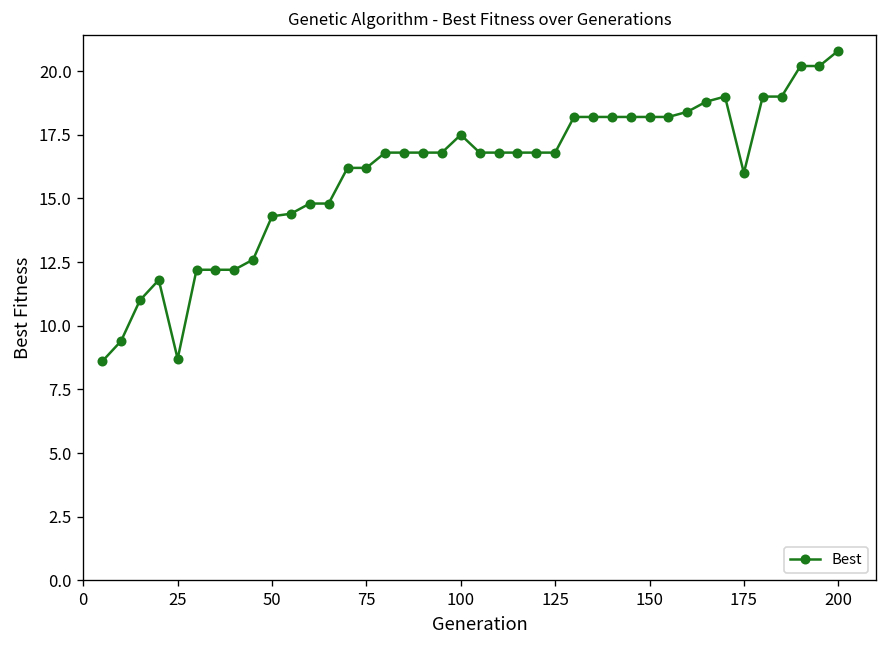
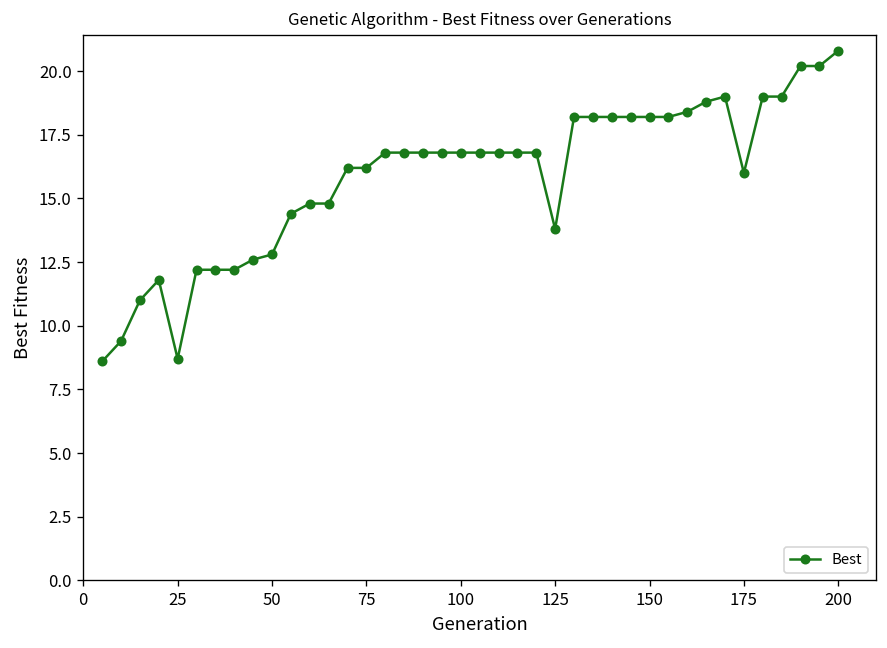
  {
    "25": 8.7,
-   "50": 14.3,
+   "50": 12.8,
    "75": 16.2,
-   "100": 17.5,
-   "125": 16.8,
+   "100": 16.8,
+   "125": 13.8,
    "150": 18.2,
    "175": 16.0,
    "200": 20.8
  }
